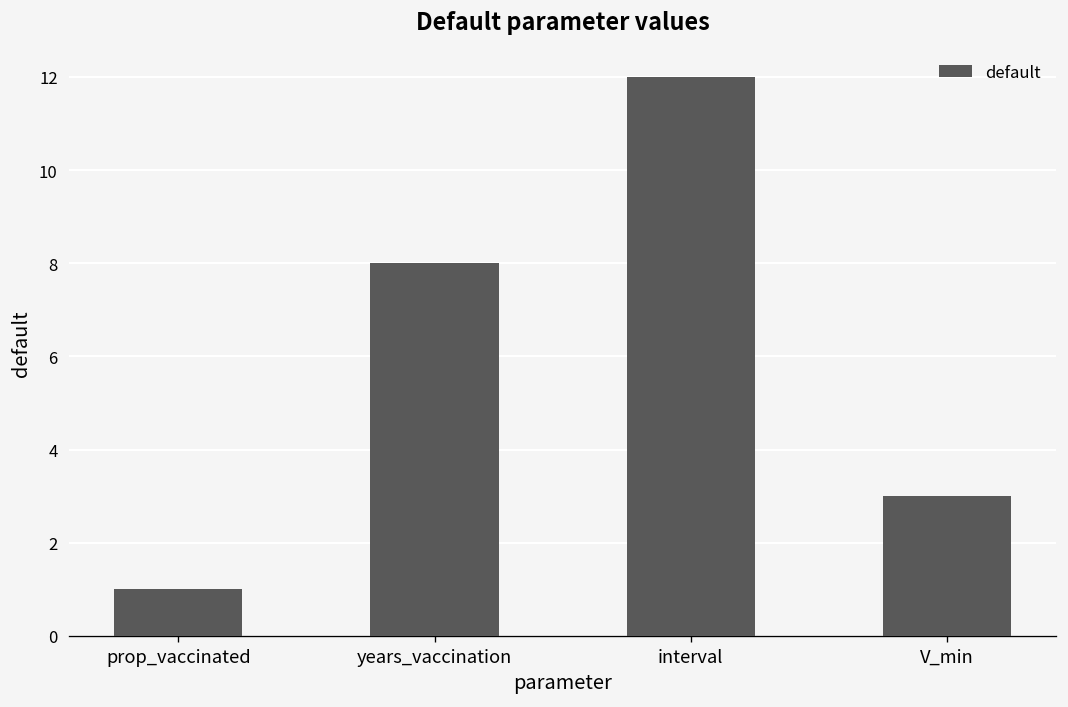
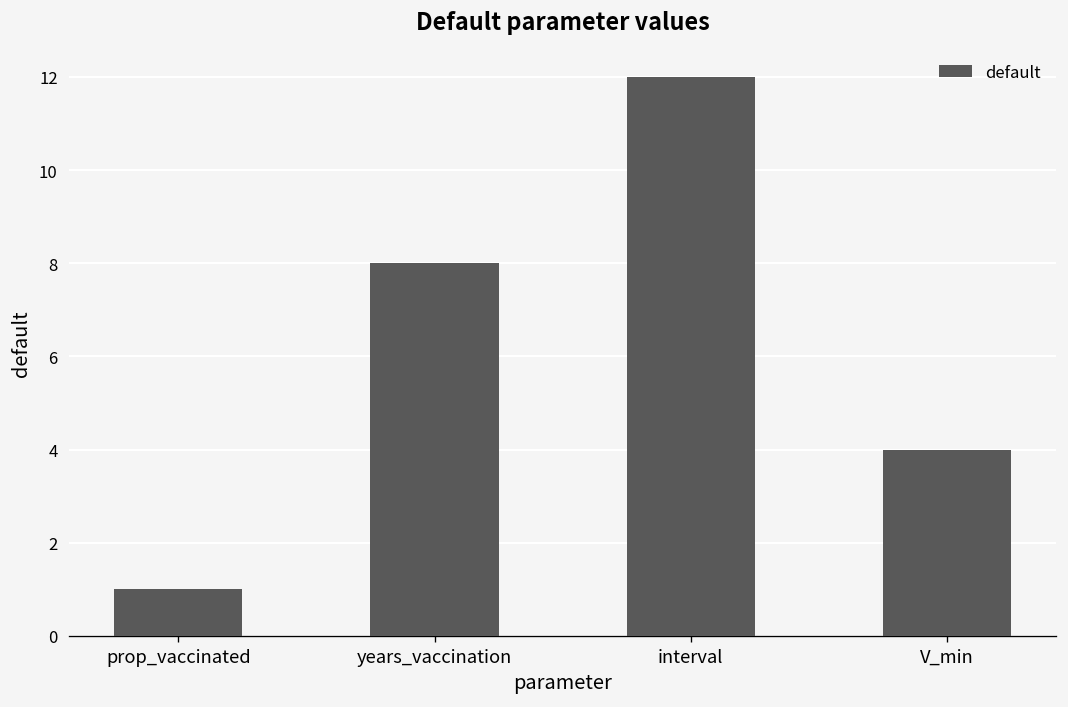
  {
    "prop_vaccinated": 1,
    "years_vaccination": 8,
    "interval": 12,
-   "V_min": 3
+   "V_min": 4
  }
